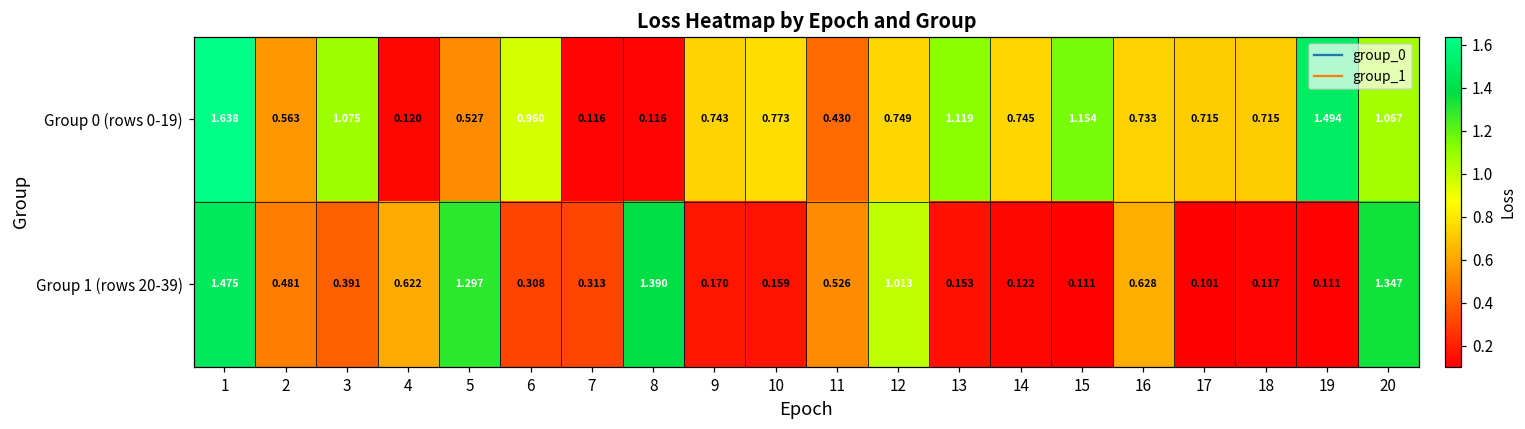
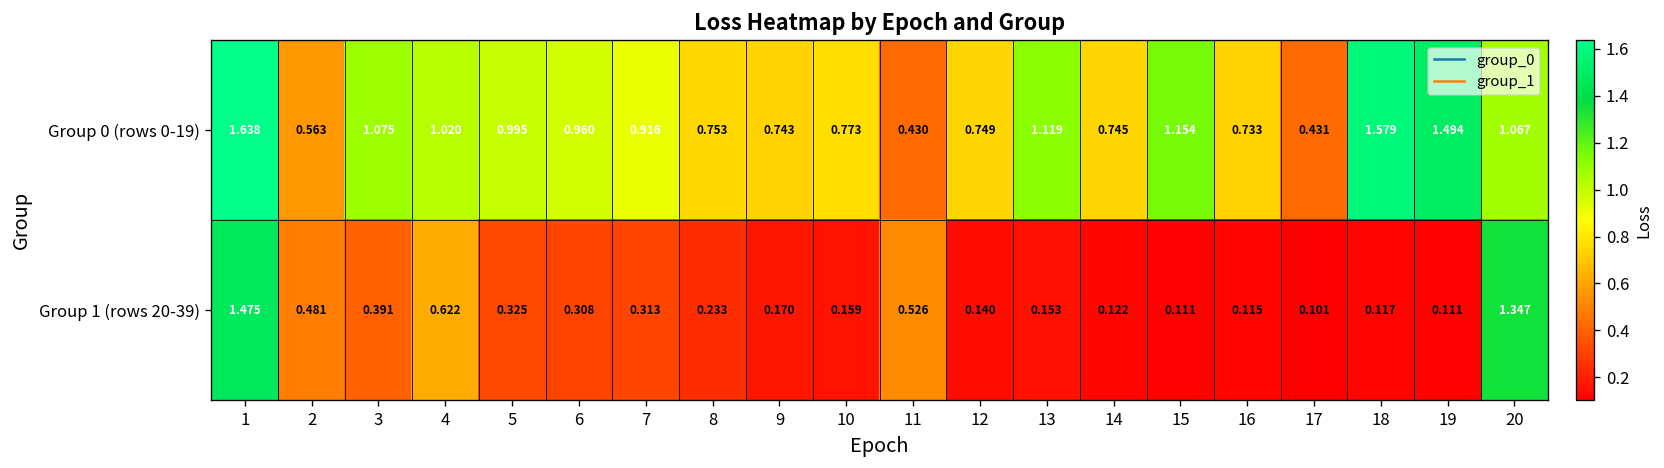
  {
    "Group 0 (rows 0-19)": {
      "1": 1.638,
      "2": 0.563,
      "3": 1.075,
-     "4": 0.120,
-     "5": 0.527,
+     "4": 1.020,
+     "5": 0.995,
      "6": 0.960,
-     "7": 0.116,
-     "8": 0.116,
+     "7": 0.916,
+     "8": 0.753,
      "9": 0.743,
      "10": 0.773,
      "11": 0.430,
      "12": 0.749,
      "13": 1.119,
      "14": 0.745,
      "15": 1.154,
      "16": 0.733,
-     "17": 0.715,
-     "18": 0.715,
+     "17": 0.431,
+     "18": 1.579,
      "19": 1.494,
      "20": 1.067
    },
    "Group 1 (rows 20-39)": {
      "1": 1.475,
      "2": 0.481,
      "3": 0.391,
      "4": 0.622,
-     "5": 1.297,
+     "5": 0.325,
      "6": 0.308,
      "7": 0.313,
-     "8": 1.390,
+     "8": 0.233,
      "9": 0.170,
      "10": 0.159,
      "11": 0.526,
-     "12": 1.013,
+     "12": 0.140,
      "13": 0.153,
      "14": 0.122,
      "15": 0.111,
-     "16": 0.628,
+     "16": 0.115,
      "17": 0.101,
      "18": 0.117,
      "19": 0.111,
      "20": 1.347
    }
  }
